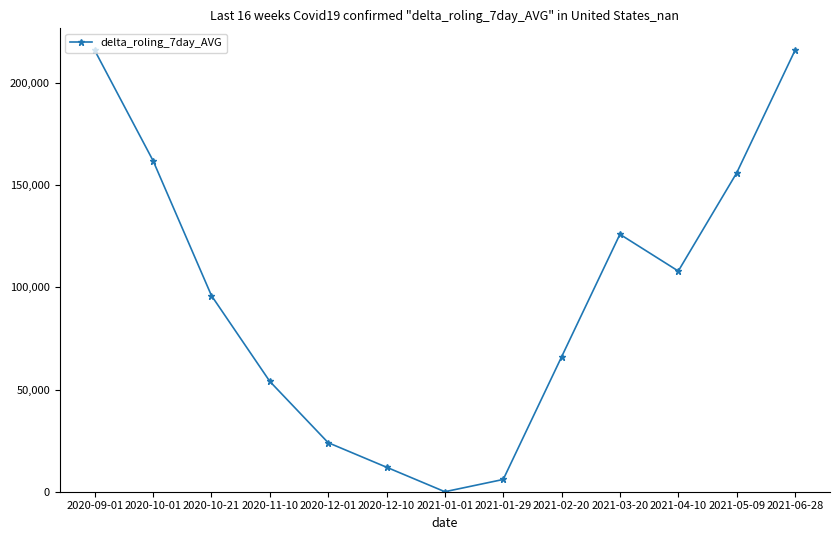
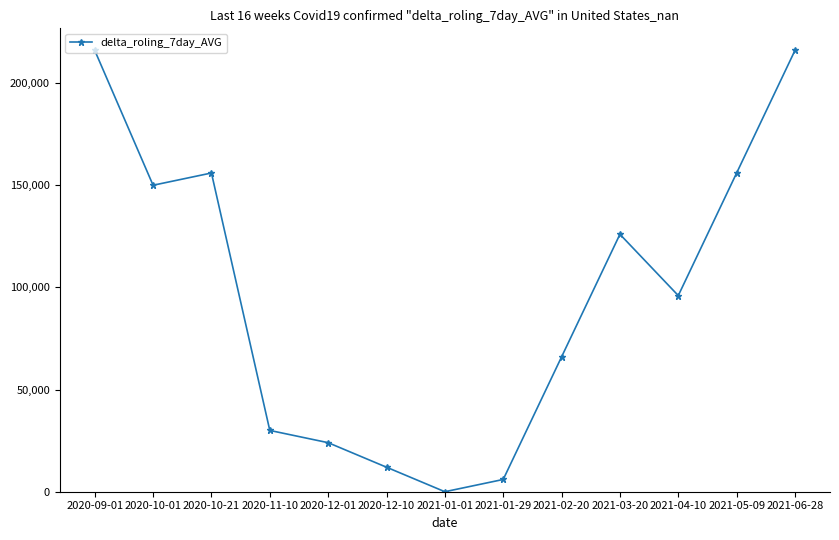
  {
-   "2020-10-01": "162,000",
-   "2020-10-21": "96,000",
-   "2020-11-10": "54,000",
+   "2020-10-01": "150,000",
+   "2020-10-21": "156,000",
+   "2020-11-10": "30,000",
    "2020-12-01": "24,000",
    "2020-12-10": "12,000",
    "2021-01-01": "0",
    "2021-01-29": "6,000",
    "2021-02-20": "66,000",
    "2021-03-20": "126,000",
-   "2021-04-10": "108,000",
+   "2021-04-10": "96,000",
    "2021-05-09": "156,000",
    "2021-06-28": "216,000"
  }
